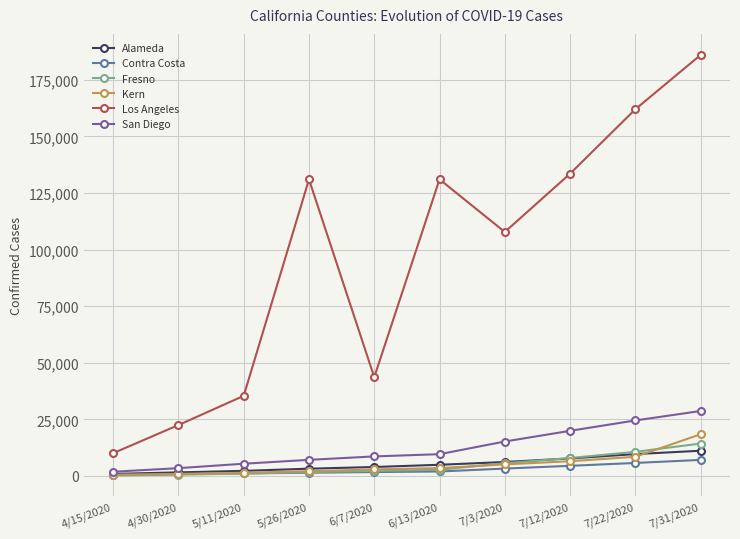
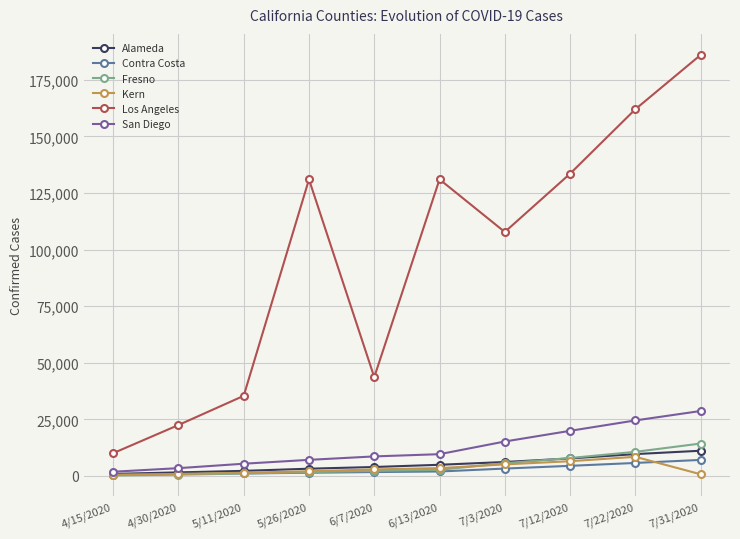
  {
    "Alameda": {
      "6/13/2020": "5,000",
      "7/31/2020": "11,000"
    },
    "Fresno": {
      "7/31/2020": "14,000"
    },
    "Kern": {
      "7/12/2020": "7,000",
      "7/22/2020": "8,000",
-     "7/31/2020": "18,000"
+     "7/31/2020": "1,000"
    },
    "Los Angeles": {
      "4/15/2020": "10,000",
      "4/30/2020": "22,000",
      "5/11/2020": "35,000",
      "5/26/2020": "131,000",
      "6/7/2020": "44,000",
      "6/13/2020": "131,000",
      "7/3/2020": "108,000",
      "7/12/2020": "134,000",
      "7/22/2020": "162,000",
      "7/31/2020": "186,000"
    }
  }
